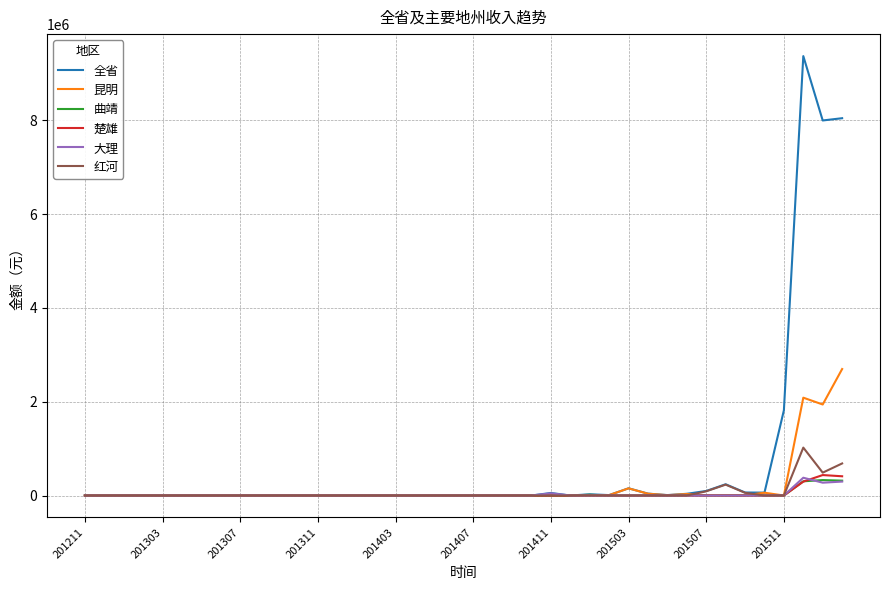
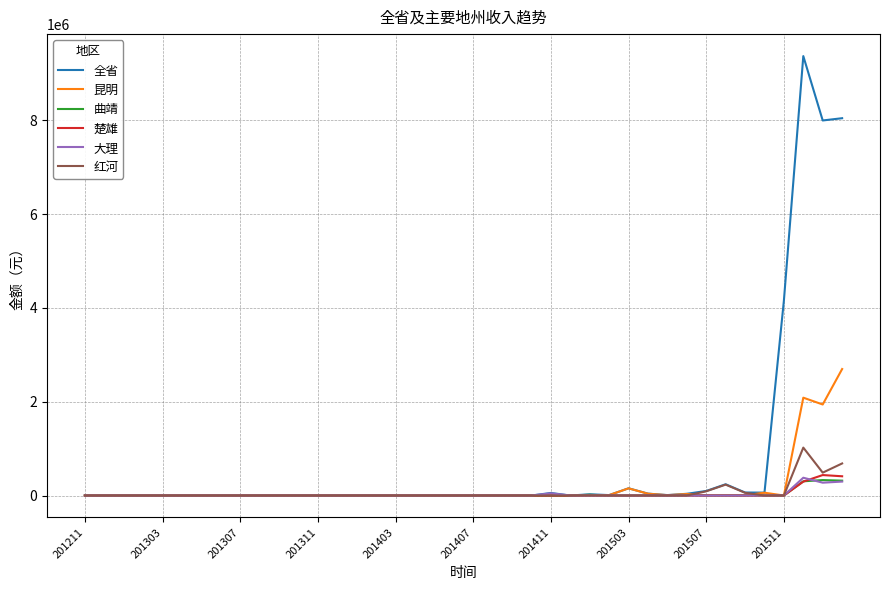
  {
    "全省": {
-     "201511": 1800000
+     "201511": 4200000
    }
  }
